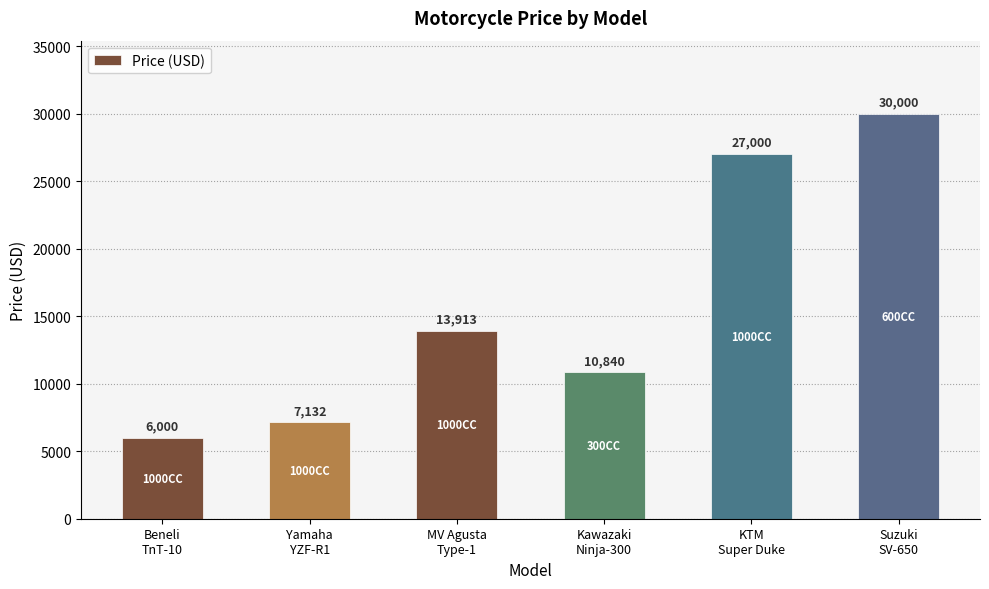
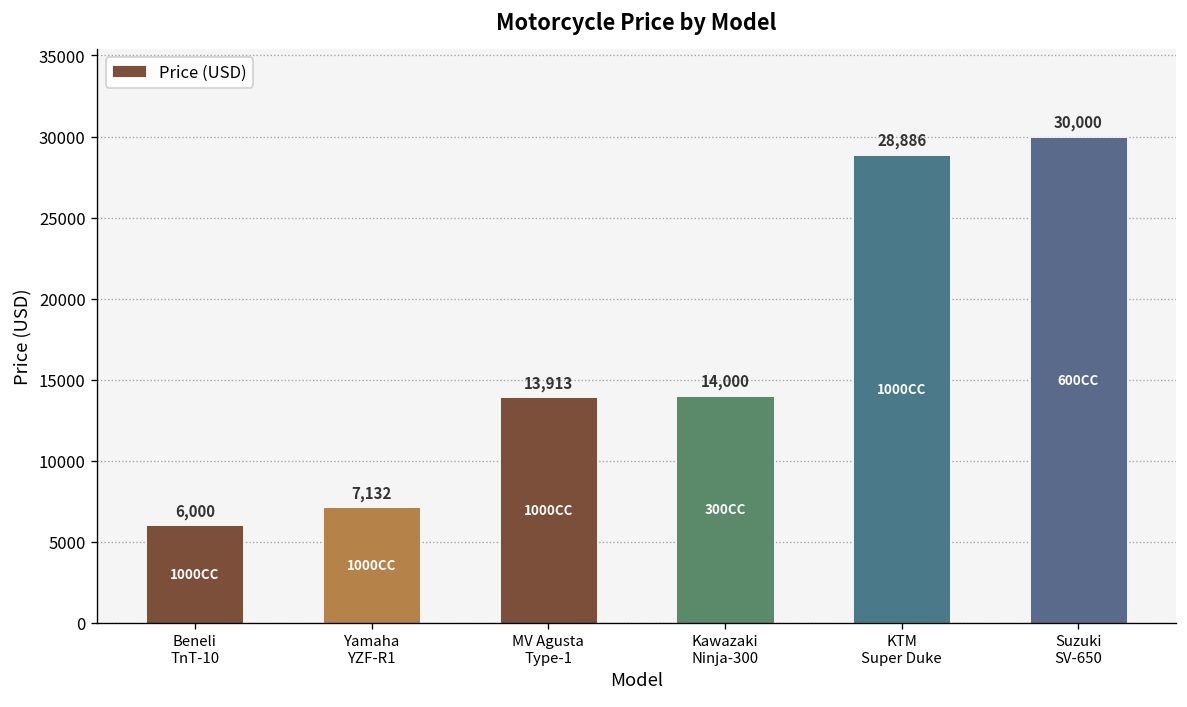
  {
    "Beneli TnT-10": "6,000",
    "Yamaha YZF-R1": "7,132",
    "MV Agusta Type-1": "13,913",
-   "Kawazaki Ninja-300": "10,840",
-   "KTM Super Duke": "27,000",
+   "Kawazaki Ninja-300": "14,000",
+   "KTM Super Duke": "28,886",
    "Suzuki SV-650": "30,000"
  }
